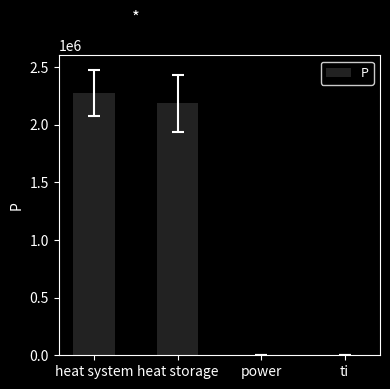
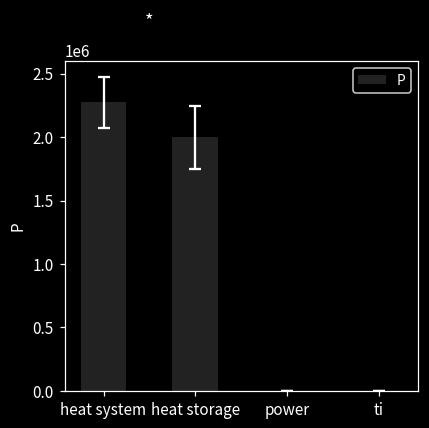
  {
    "P": {
      "heat system": 2280000,
-     "heat storage": 2180000,
+     "heat storage": 2000000,
      "power": 0,
      "ti": 0
    }
  }
